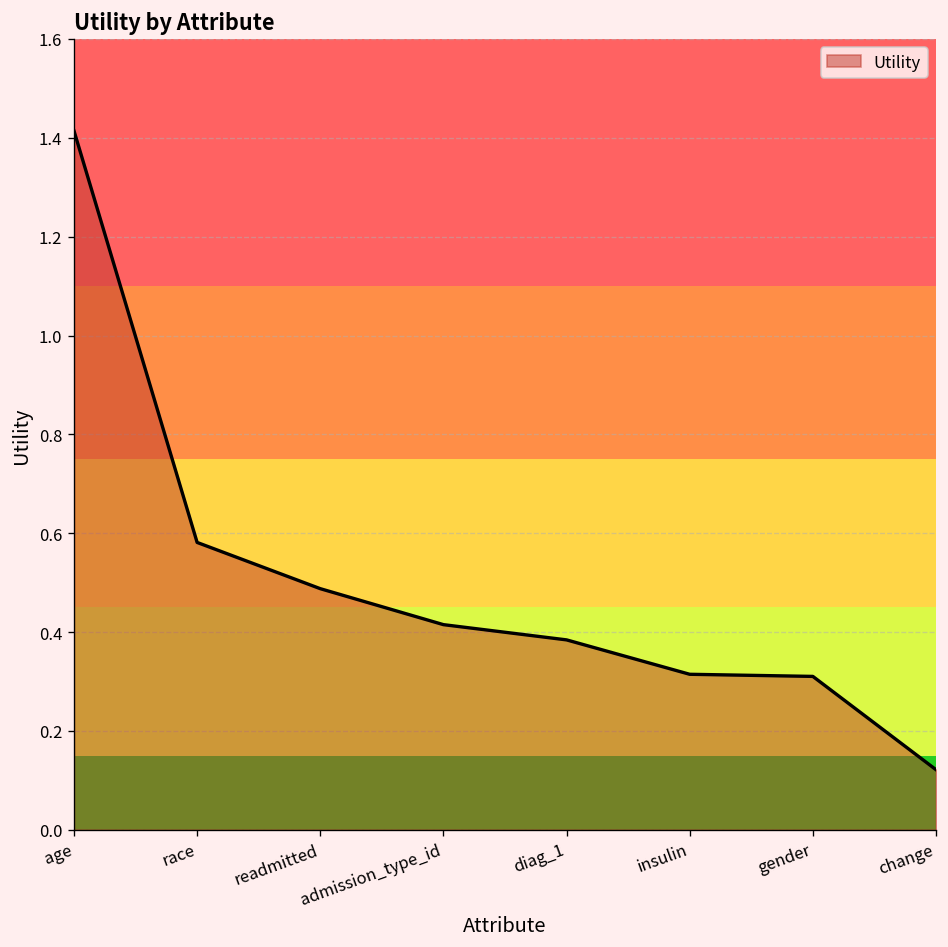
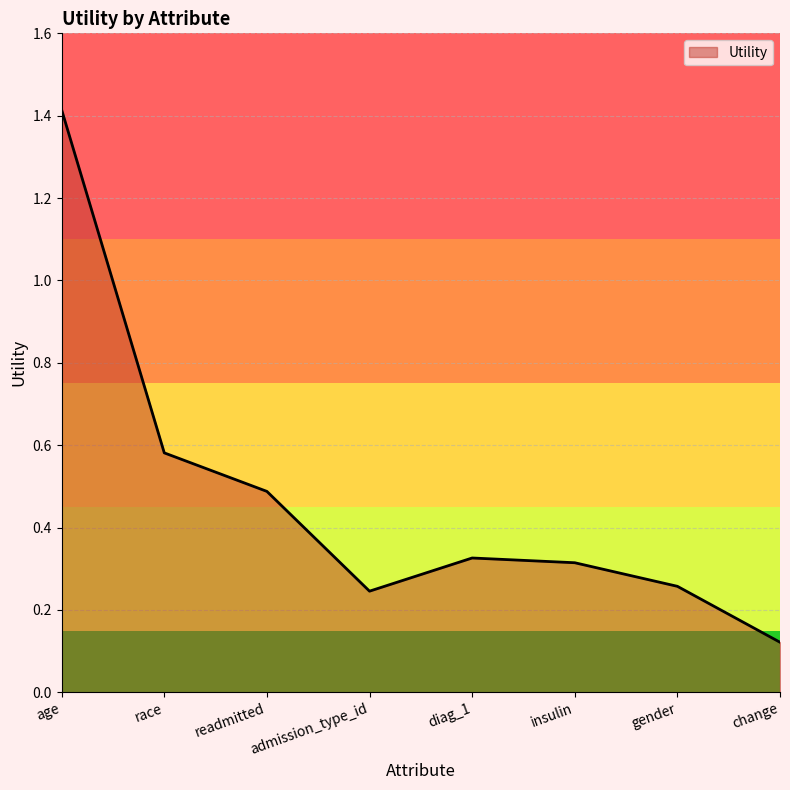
  {
    "age": 1.41,
    "race": 0.58,
    "readmitted": 0.49,
-   "admission_type_id": 0.42,
-   "diag_1": 0.38,
+   "admission_type_id": 0.25,
+   "diag_1": 0.33,
    "insulin": 0.31,
-   "gender": 0.31,
+   "gender": 0.26,
    "change": 0.12
  }
